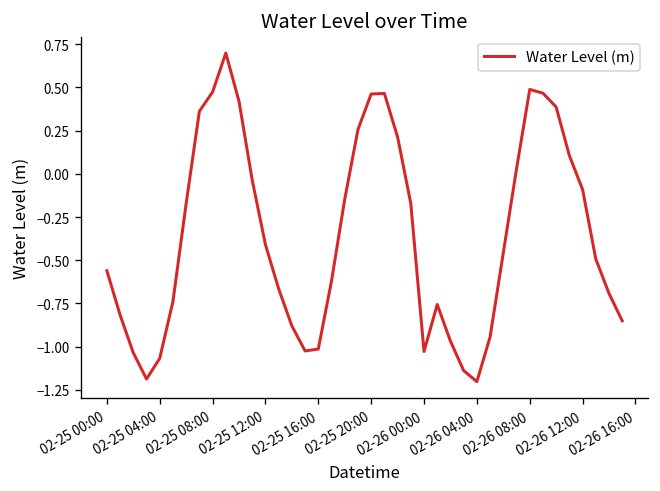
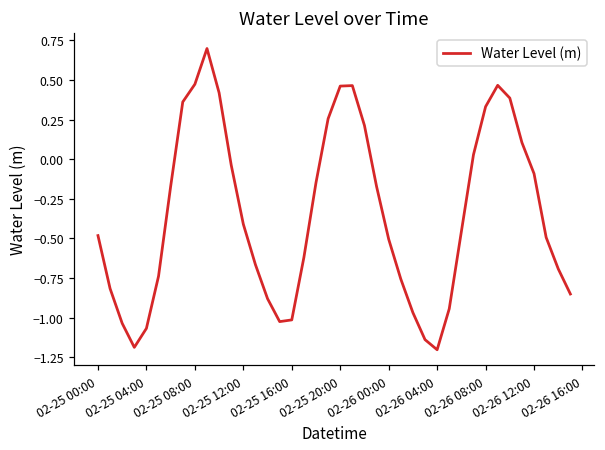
  {
-   "02-25 00:00": -0.56,
+   "02-25 00:00": -0.48,
    "02-25 04:00": -1.07,
    "02-25 08:00": 0.47,
    "02-25 12:00": -0.41,
    "02-25 16:00": -1.01,
    "02-25 20:00": 0.46,
-   "02-26 00:00": -1.03,
+   "02-26 00:00": -0.50,
    "02-26 04:00": -1.20,
-   "02-26 08:00": 0.49,
+   "02-26 08:00": 0.33,
    "02-26 12:00": -0.09
  }
